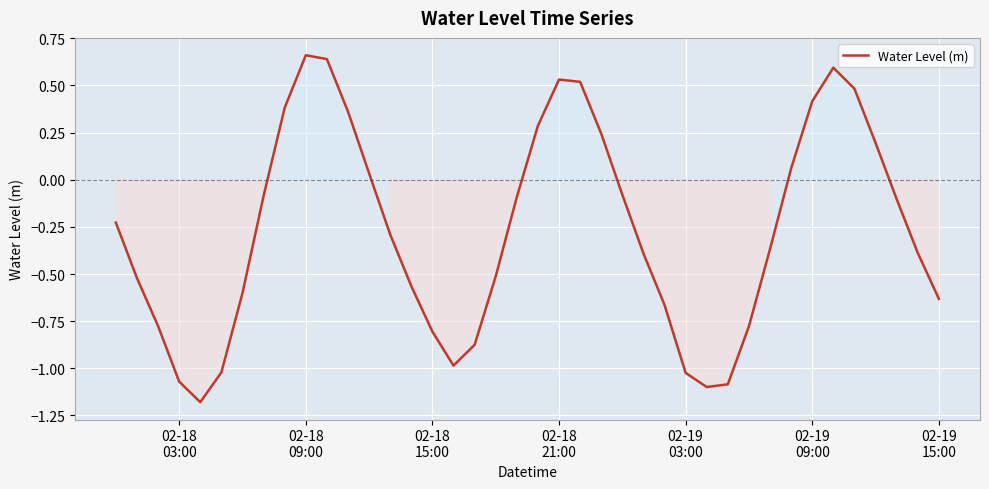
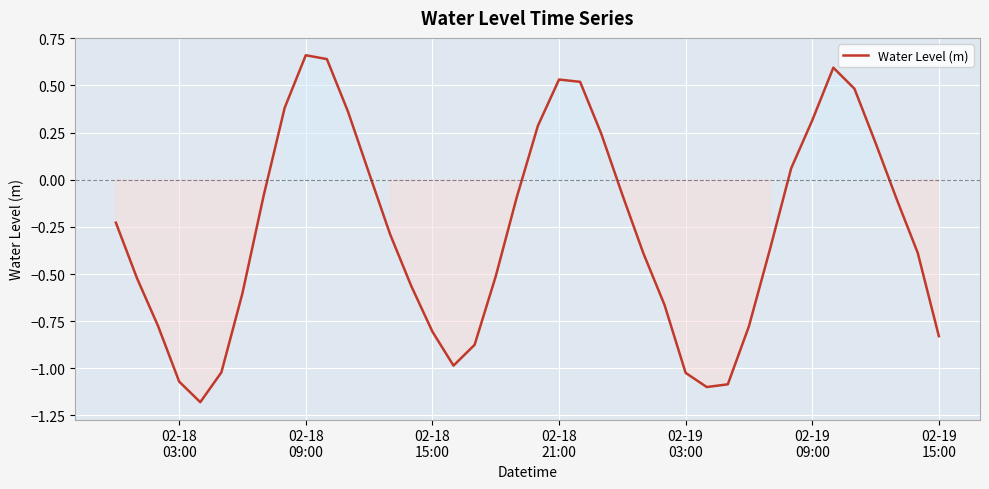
  {
    "02-18 03:00": -1.07,
    "02-18 09:00": 0.66,
    "02-18 15:00": -0.81,
    "02-18 21:00": 0.53,
    "02-19 03:00": -1.02,
-   "02-19 09:00": 0.42,
-   "02-19 15:00": -0.63
+   "02-19 09:00": 0.31,
+   "02-19 15:00": -0.83
  }
